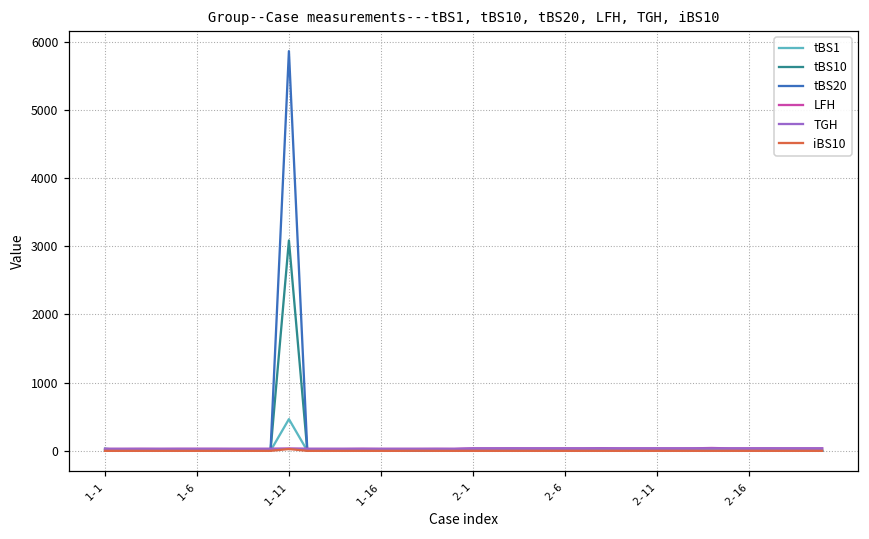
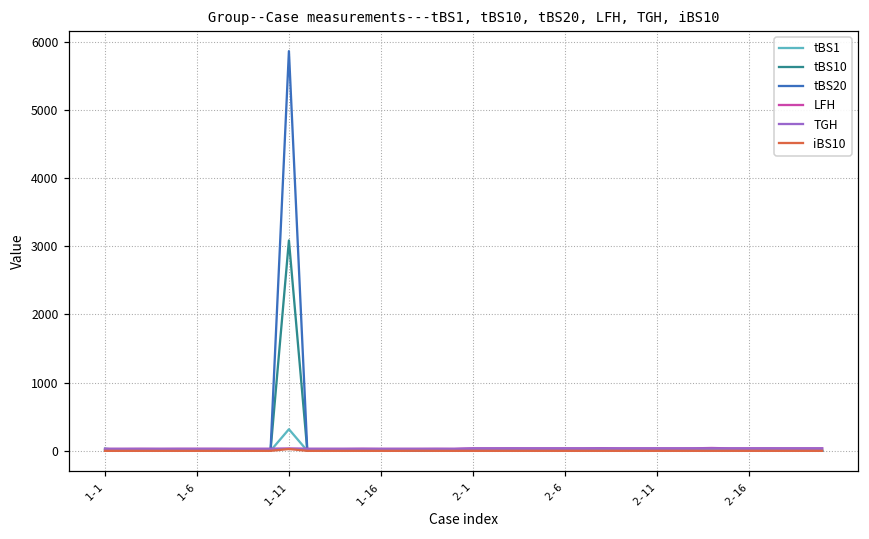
  {
    "tBS1": {
-     "1-11": 500
+     "1-11": 300
    }
  }
